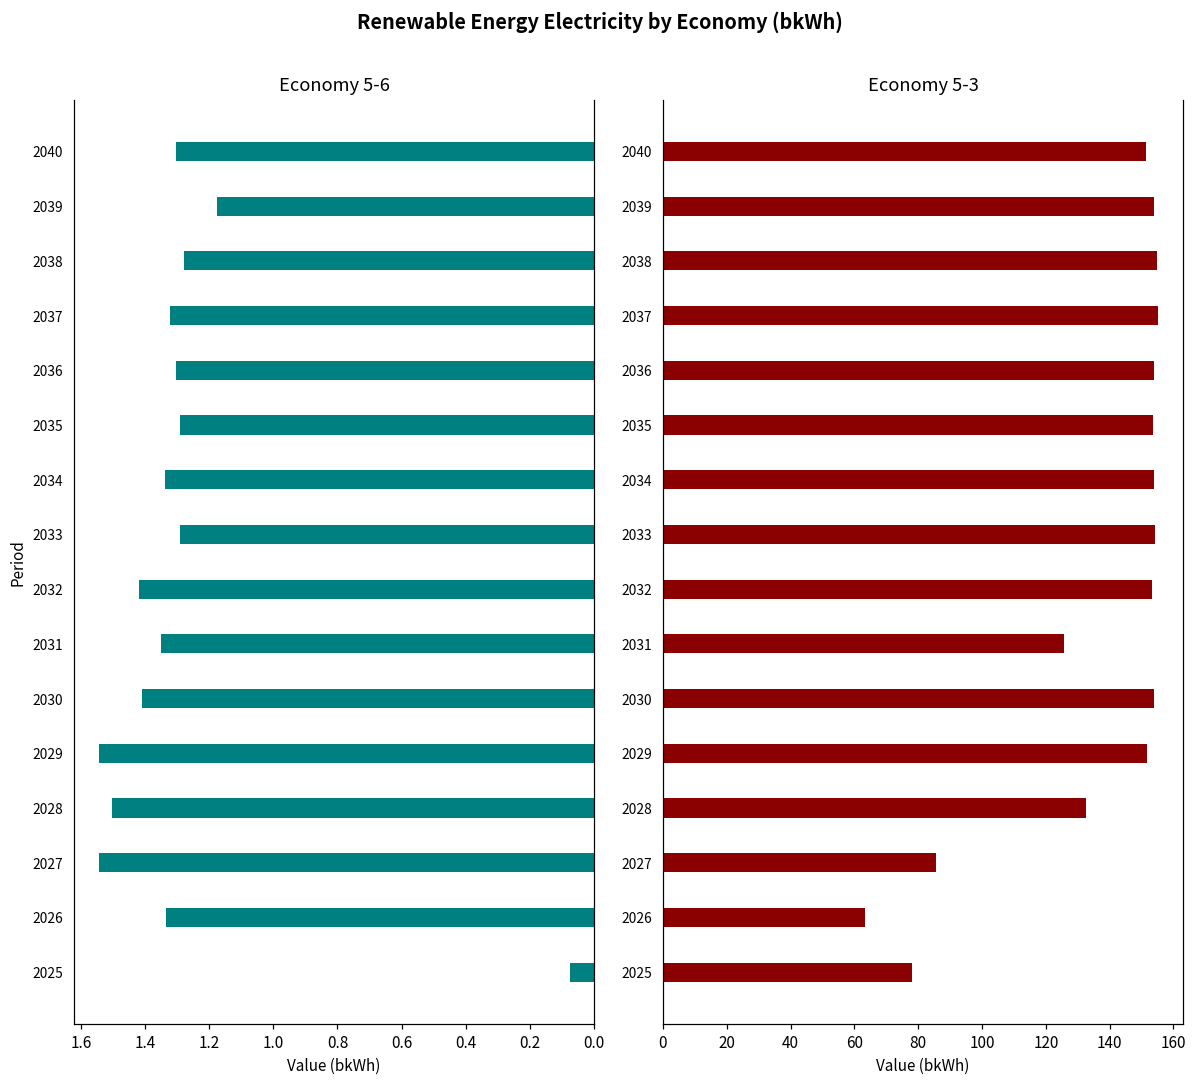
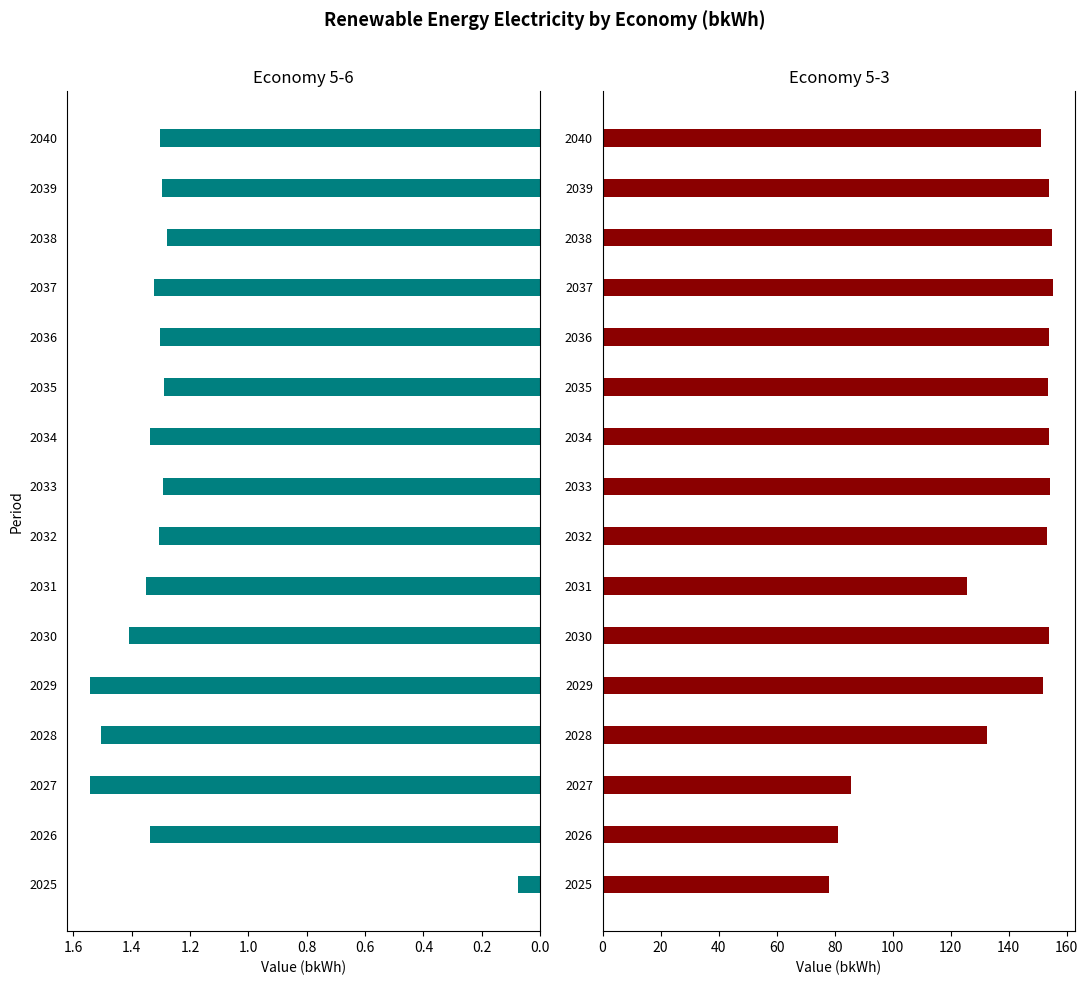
  {
    "Economy 5-6": {
      "2040": 1.30,
-     "2039": 1.18,
+     "2039": 1.29,
      "2038": 1.28,
      "2037": 1.32,
      "2036": 1.30,
      "2035": 1.29,
      "2034": 1.34,
      "2033": 1.29,
-     "2032": 1.42,
+     "2032": 1.31,
      "2031": 1.35,
      "2030": 1.41,
      "2029": 1.54,
      "2028": 1.50,
      "2027": 1.54,
      "2026": 1.34,
      "2025": 0.08
    },
    "Economy 5-3": {
      "2040": 151,
      "2039": 154,
      "2038": 155,
      "2037": 155,
      "2036": 154,
      "2035": 154,
      "2034": 154,
      "2033": 154,
      "2032": 153,
      "2031": 126,
      "2030": 154,
      "2029": 152,
      "2028": 132,
      "2027": 86,
-     "2026": 63,
+     "2026": 81,
      "2025": 78
    }
  }
